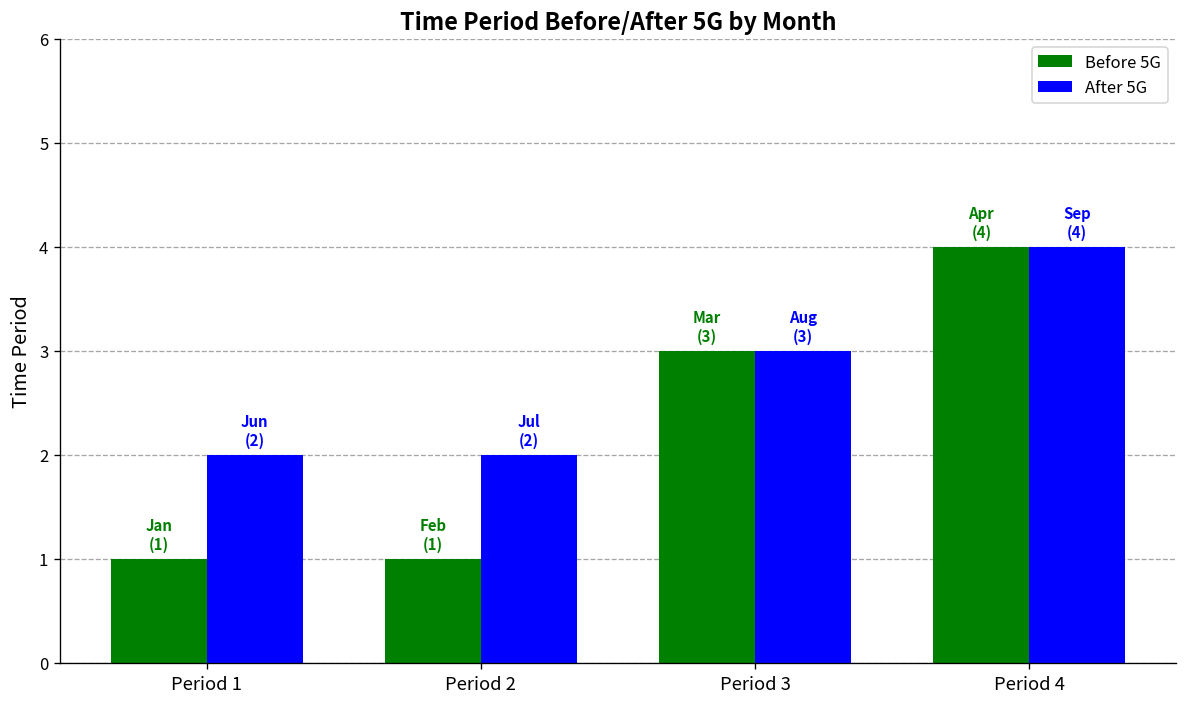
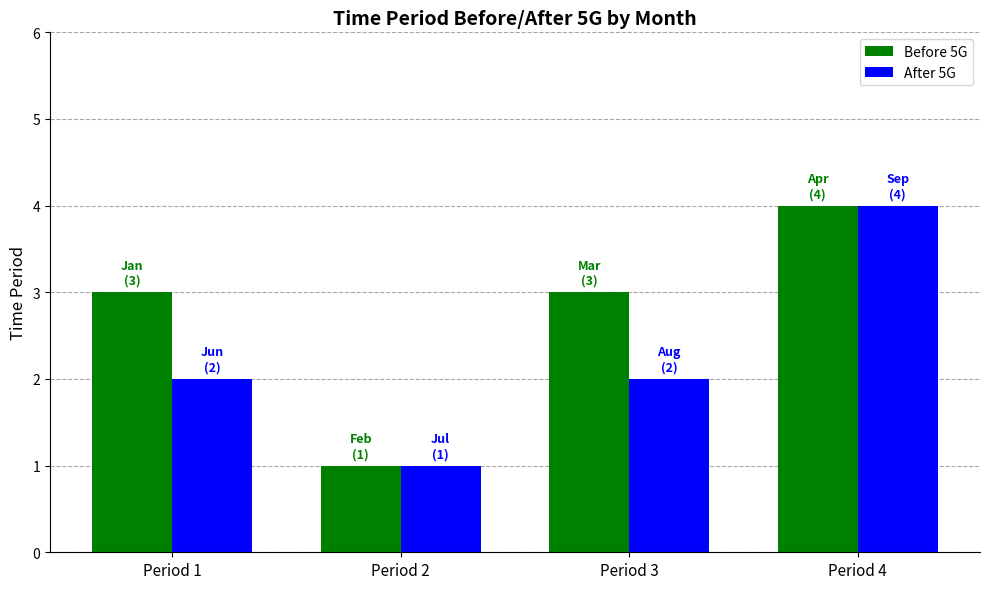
  {
    "Before 5G": {
-     "Period 1": "(1)",
+     "Period 1": "(3)",
      "Period 2": "(1)",
      "Period 3": "(3)",
      "Period 4": "(4)"
    },
    "After 5G": {
      "Period 1": "(2)",
-     "Period 2": "(2)",
-     "Period 3": "(3)",
+     "Period 2": "(1)",
+     "Period 3": "(2)",
      "Period 4": "(4)"
    }
  }
